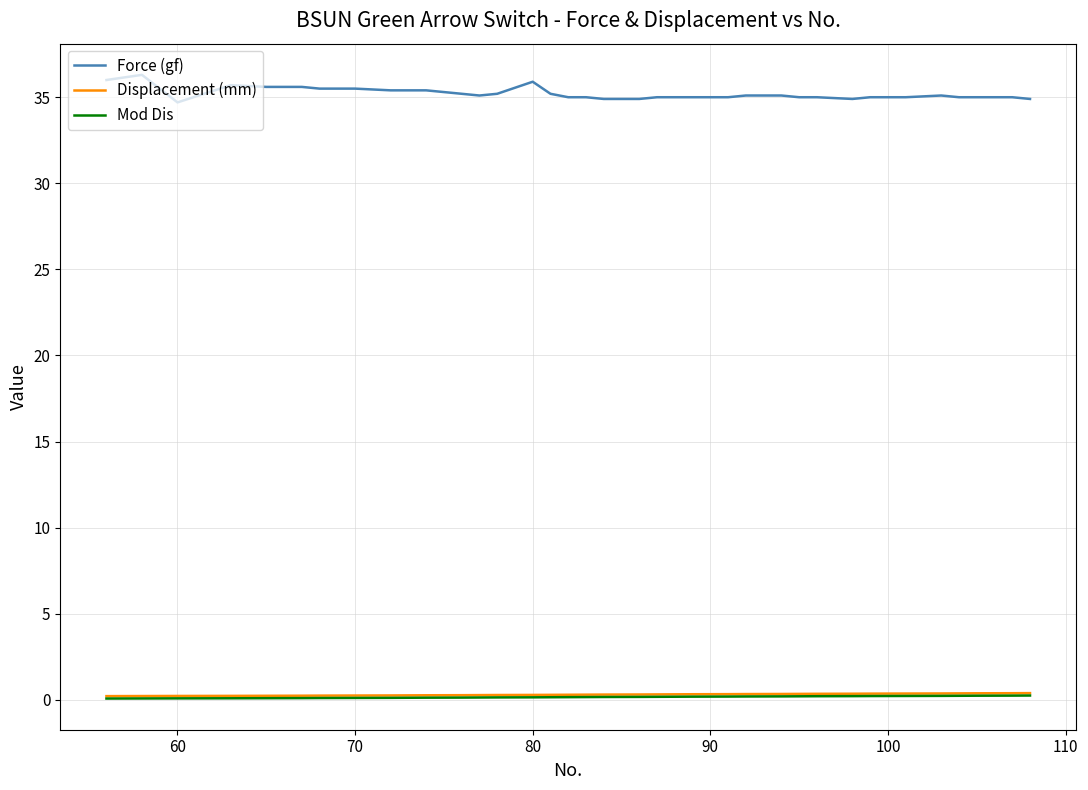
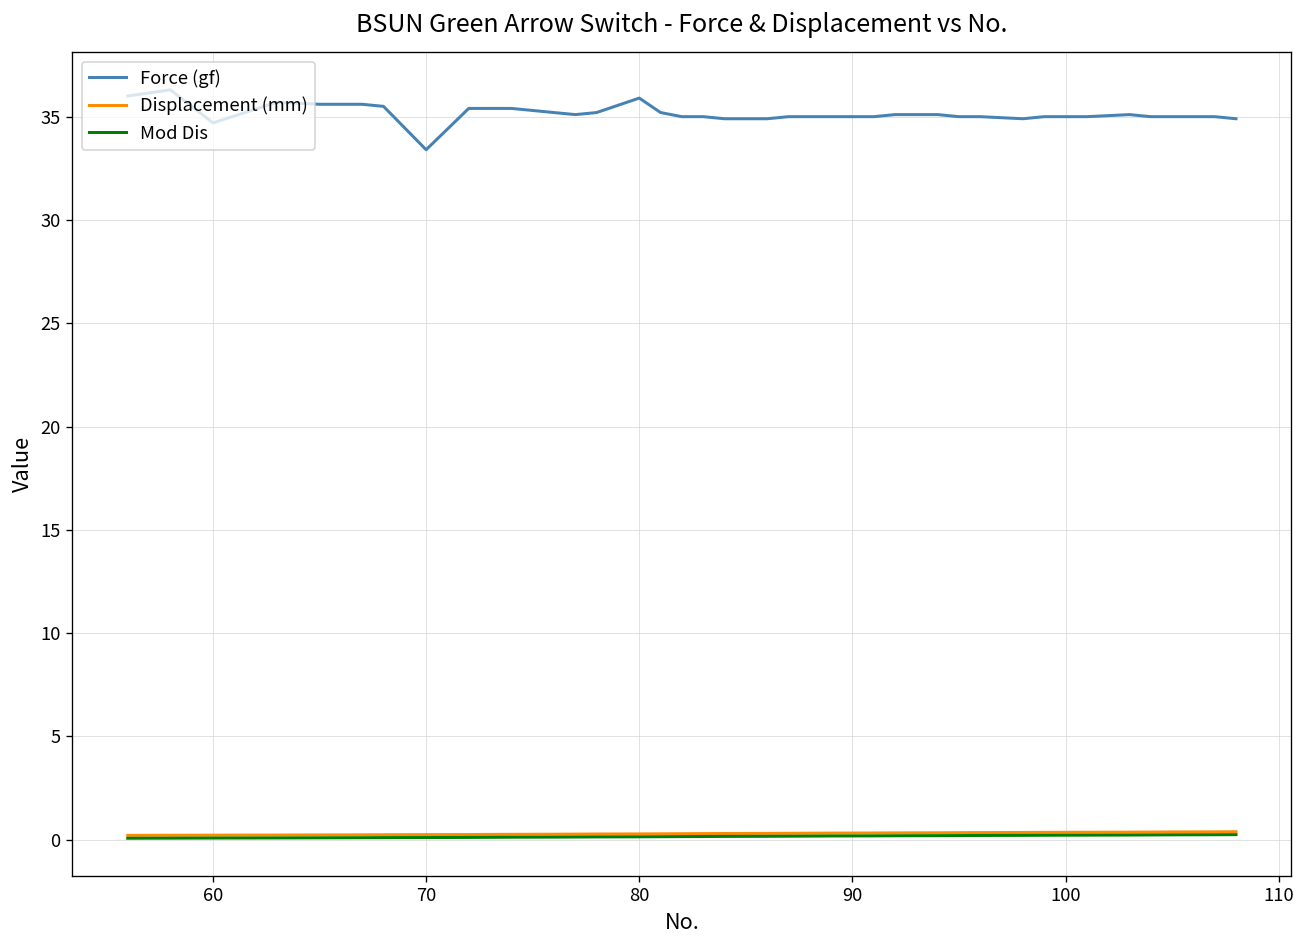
  {
    "Force (gf)": {
-     "70": 35.5,
+     "70": 33.4,
      "80": 35.9
    }
  }
